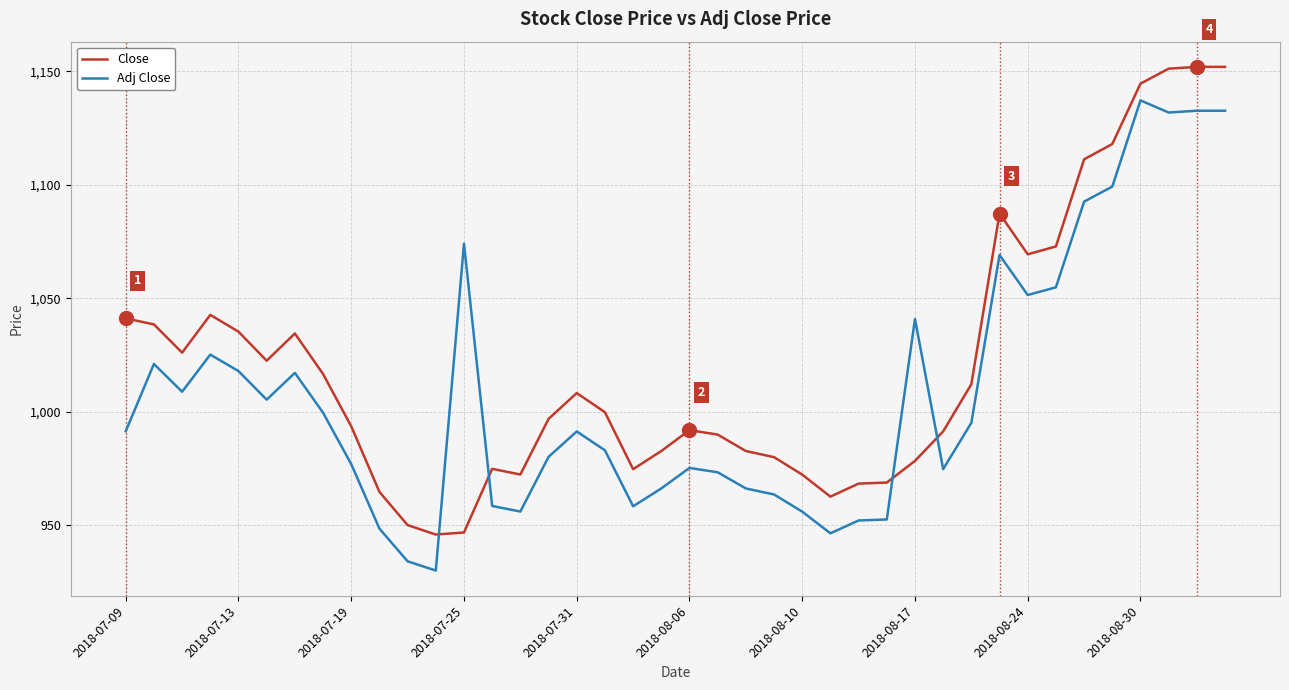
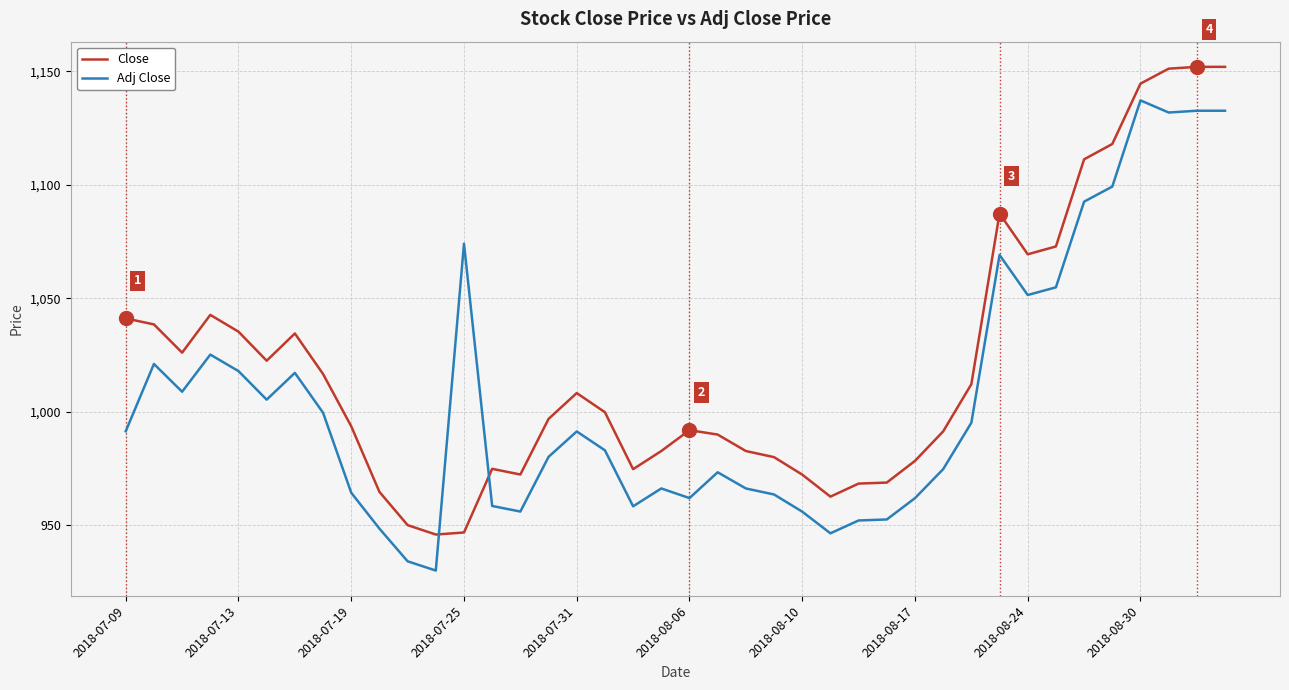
  {
    "Adj Close": {
      "2018-07-09": "991",
      "2018-07-13": "1,018",
-     "2018-07-19": "977",
+     "2018-07-19": "964",
      "2018-07-25": "1,074",
      "2018-07-31": "991",
-     "2018-08-06": "975",
+     "2018-08-06": "962",
      "2018-08-10": "956",
-     "2018-08-17": "1,041",
+     "2018-08-17": "962",
      "2018-08-24": "1,051",
      "2018-08-30": "1,137"
    }
  }
